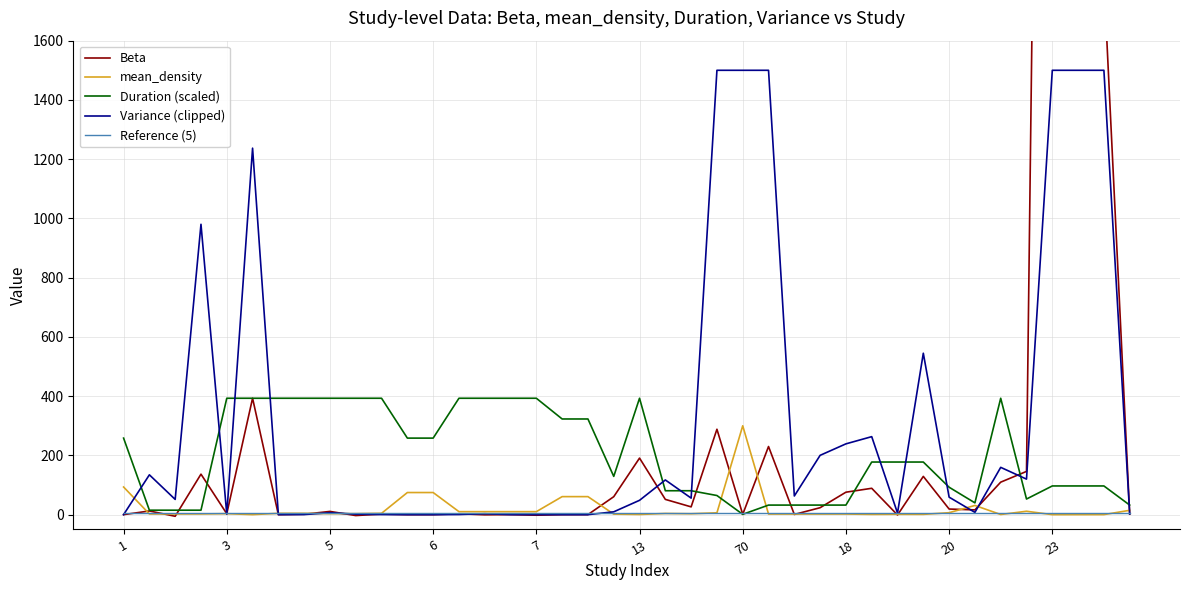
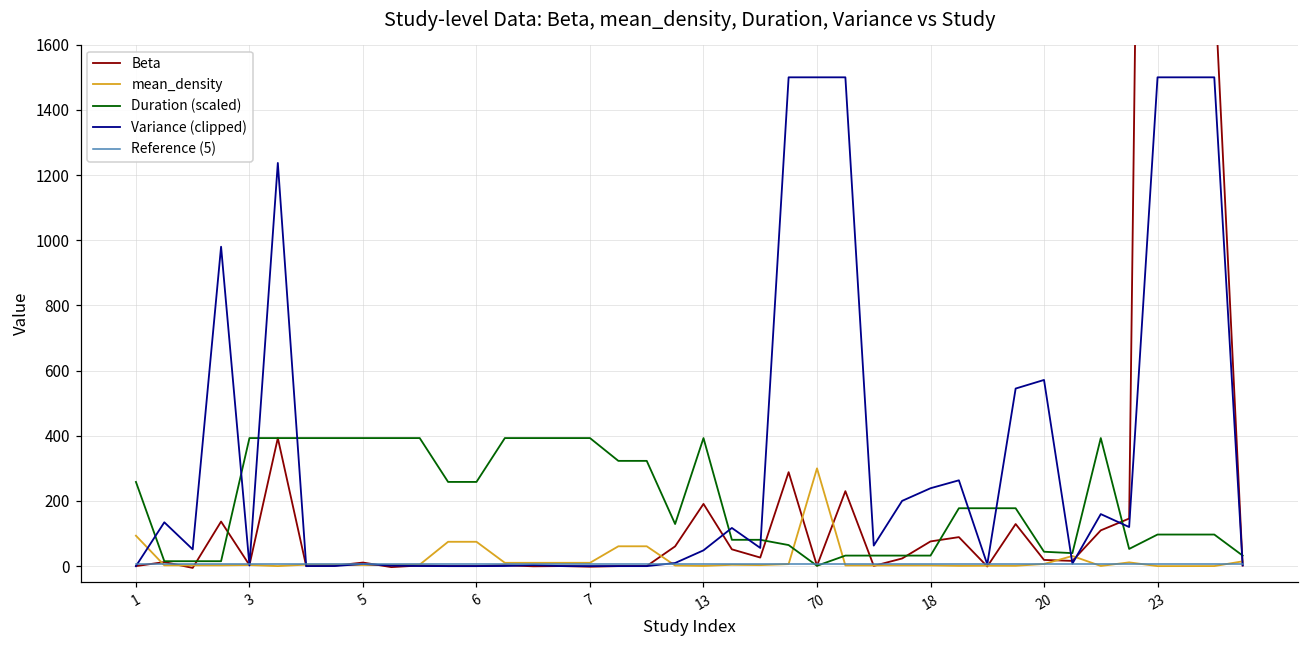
  {
    "Beta": {
      "20": 20
    },
    "mean_density": {
      "70": 300
    },
    "Duration (scaled)": {
-     "20": 90
+     "20": 40
    },
    "Variance (clipped)": {
      "70": 1500,
-     "20": 60
+     "20": 570
    }
  }
